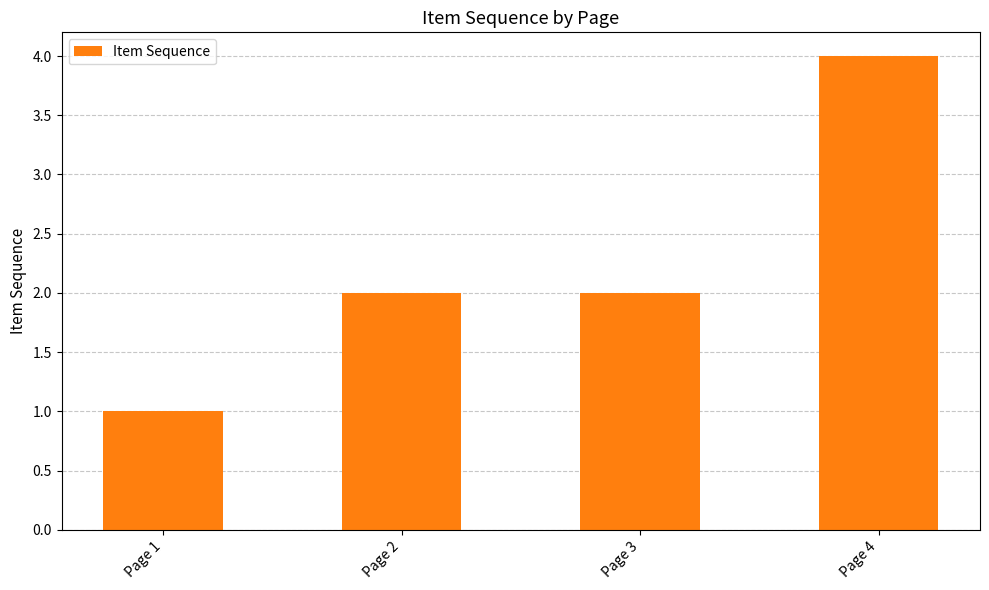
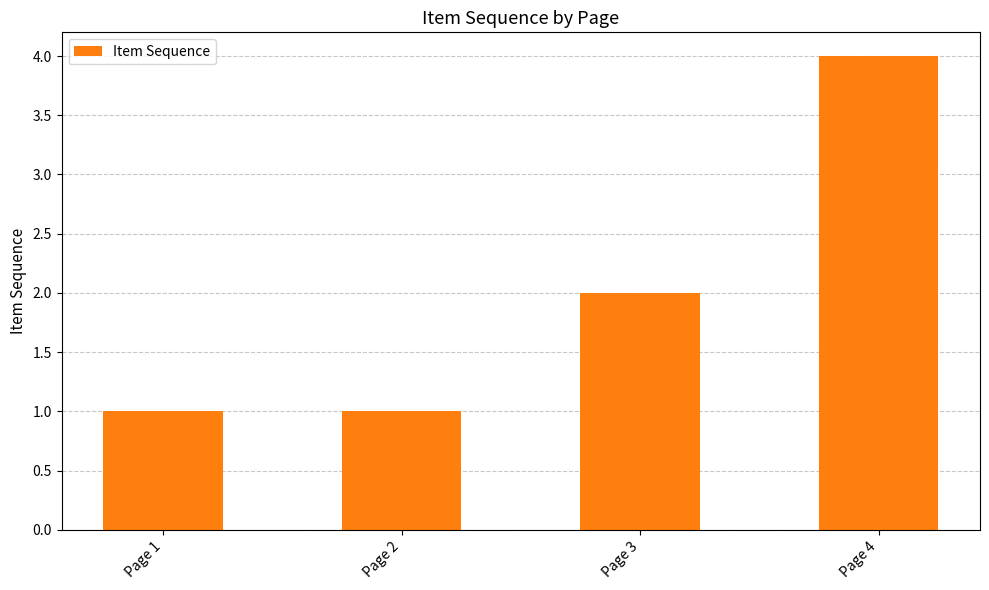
  {
    "Page 1": 1,
-   "Page 2": 2,
+   "Page 2": 1,
    "Page 3": 2,
    "Page 4": 4
  }
